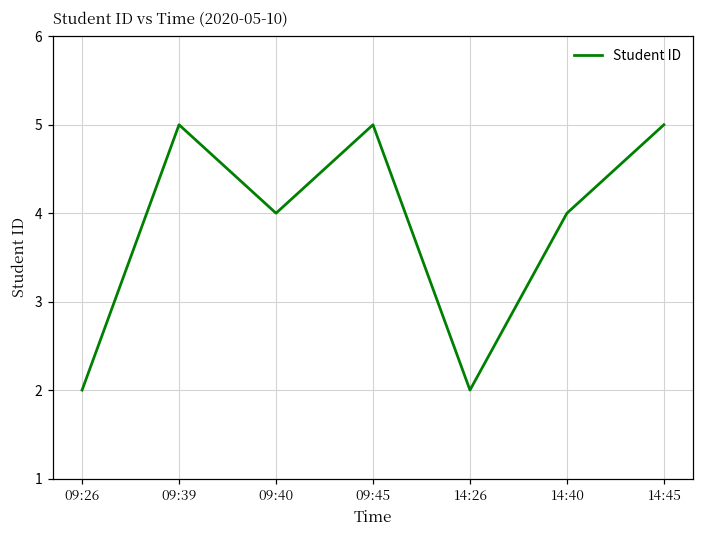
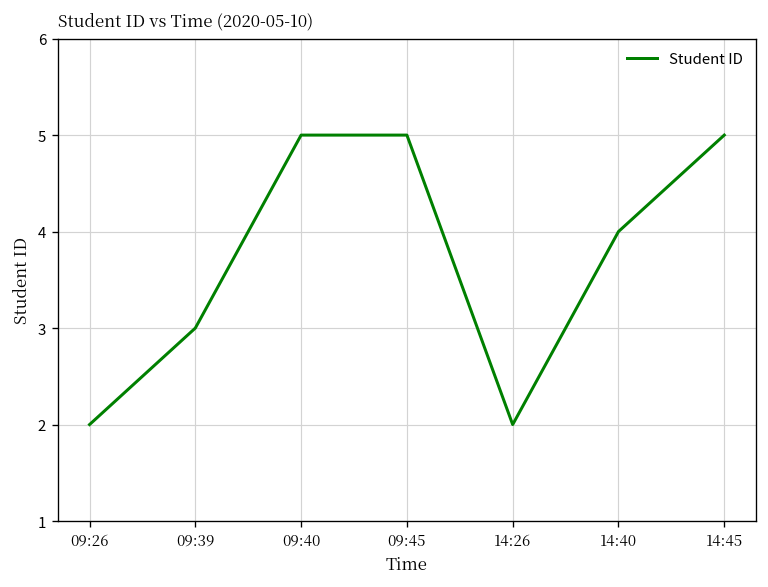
  {
    "09:26": 2,
-   "09:39": 5,
-   "09:40": 4,
+   "09:39": 3,
+   "09:40": 5,
    "09:45": 5,
    "14:26": 2,
    "14:40": 4,
    "14:45": 5
  }
